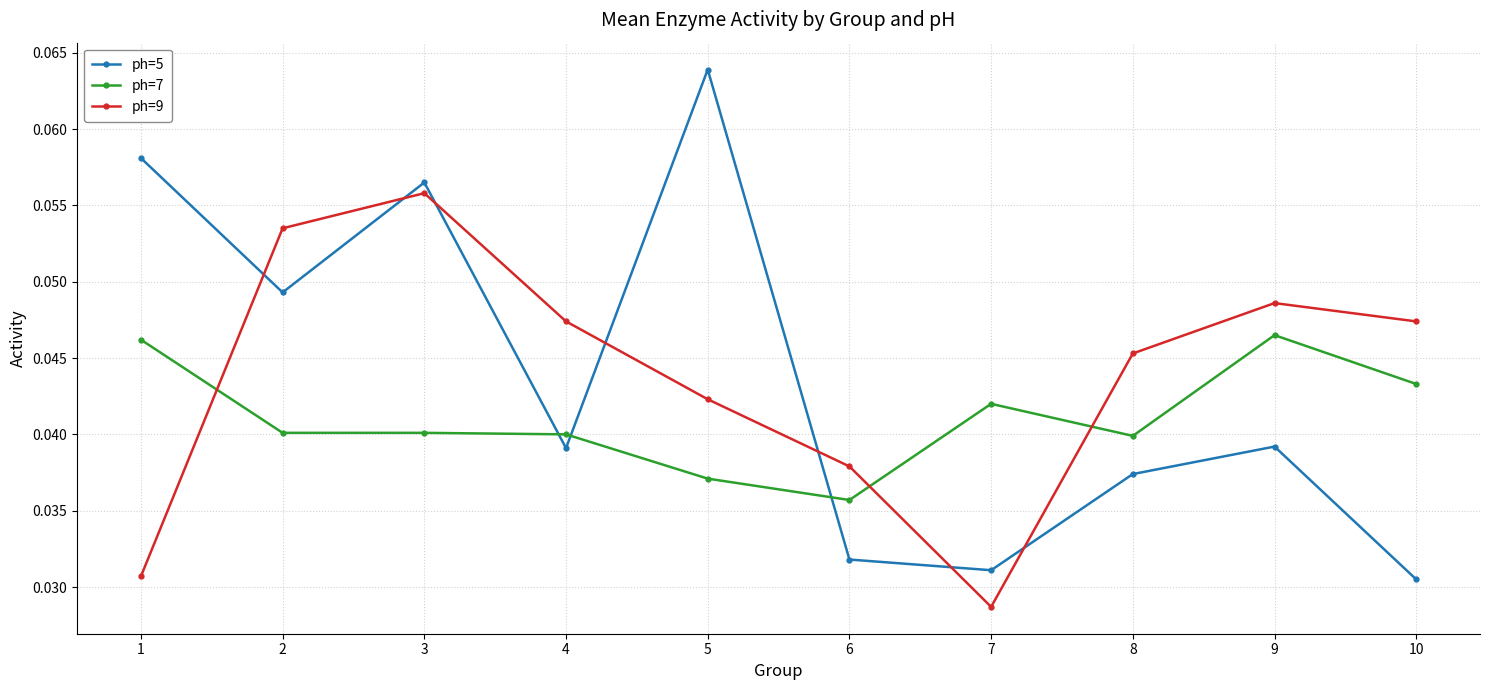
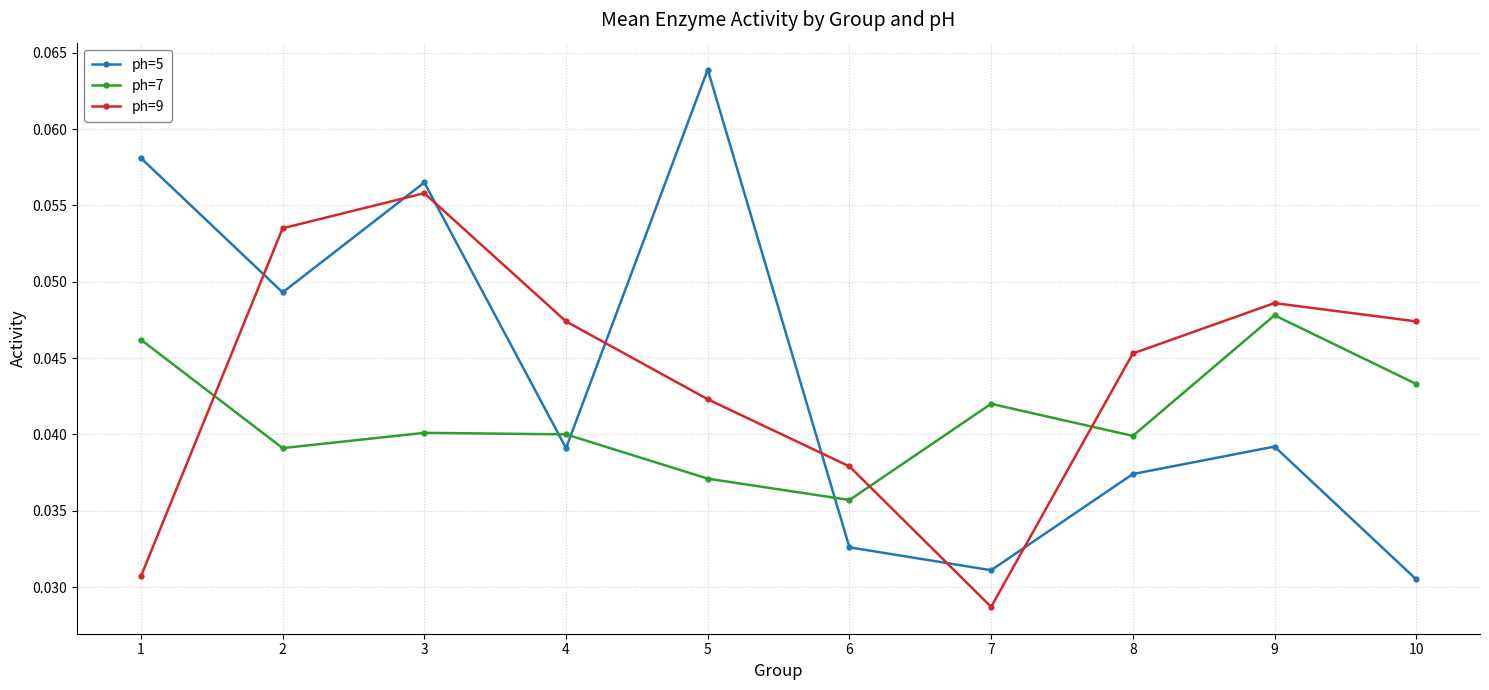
  {
    "ph=5": {
      "1": 0.0581,
      "2": 0.0493,
      "3": 0.0565,
      "4": 0.0391,
      "5": 0.0639,
-     "6": 0.0318,
+     "6": 0.0326,
      "7": 0.0311,
      "8": 0.0374,
      "9": 0.0392,
      "10": 0.0305
    },
    "ph=7": {
      "1": 0.0462,
-     "2": 0.0401,
+     "2": 0.0391,
      "3": 0.0401,
      "4": 0.0400,
      "5": 0.0371,
      "6": 0.0357,
      "7": 0.0420,
      "8": 0.0399,
-     "9": 0.0465,
+     "9": 0.0478,
      "10": 0.0433
    },
    "ph=9": {
      "1": 0.0307,
      "2": 0.0535,
      "3": 0.0558,
      "4": 0.0474,
      "5": 0.0423,
      "6": 0.0379,
      "7": 0.0287,
      "8": 0.0453,
      "9": 0.0486,
      "10": 0.0474
    }
  }
